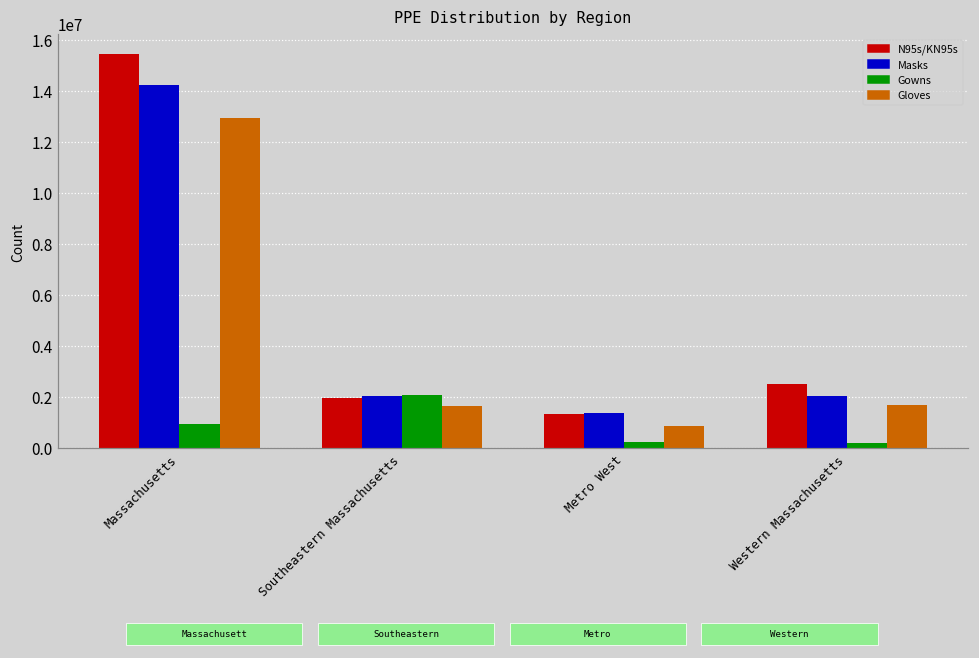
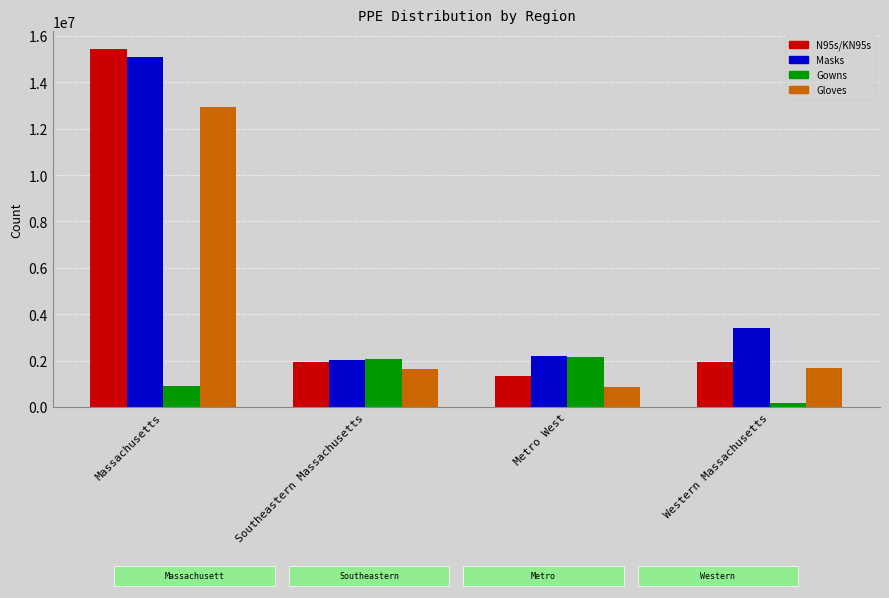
  {
    "N95s/KN95s": {
      "Massachusetts": 15400000,
      "Southeastern Massachusetts": 1900000,
      "Metro West": 1300000,
-     "Western Massachusetts": 2500000
+     "Western Massachusetts": 1900000
    },
    "Masks": {
-     "Massachusetts": 14200000,
+     "Massachusetts": 15100000,
      "Southeastern Massachusetts": 2000000,
-     "Metro West": 1400000,
-     "Western Massachusetts": 2000000
+     "Metro West": 2200000,
+     "Western Massachusetts": 3400000
    },
    "Gowns": {
      "Massachusetts": 900000,
      "Southeastern Massachusetts": 2100000,
-     "Metro West": 200000,
+     "Metro West": 2200000,
      "Western Massachusetts": 200000
    },
    "Gloves": {
      "Massachusetts": 12900000,
      "Southeastern Massachusetts": 1600000,
      "Metro West": 900000,
      "Western Massachusetts": 1700000
    }
  }
